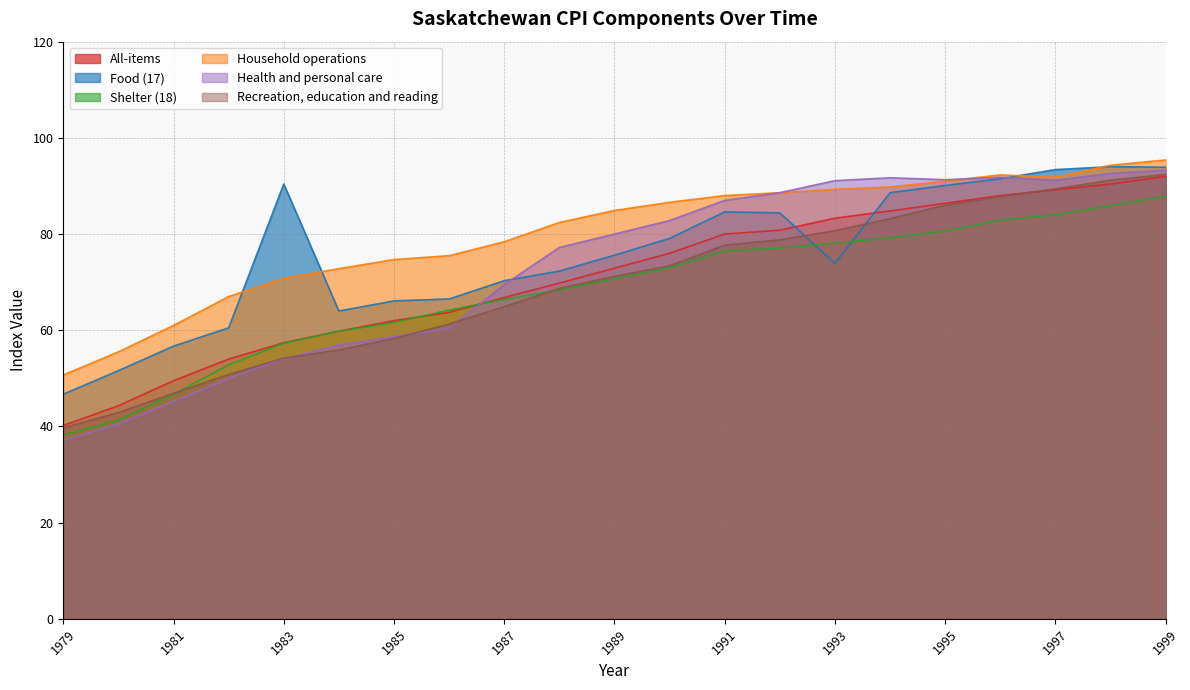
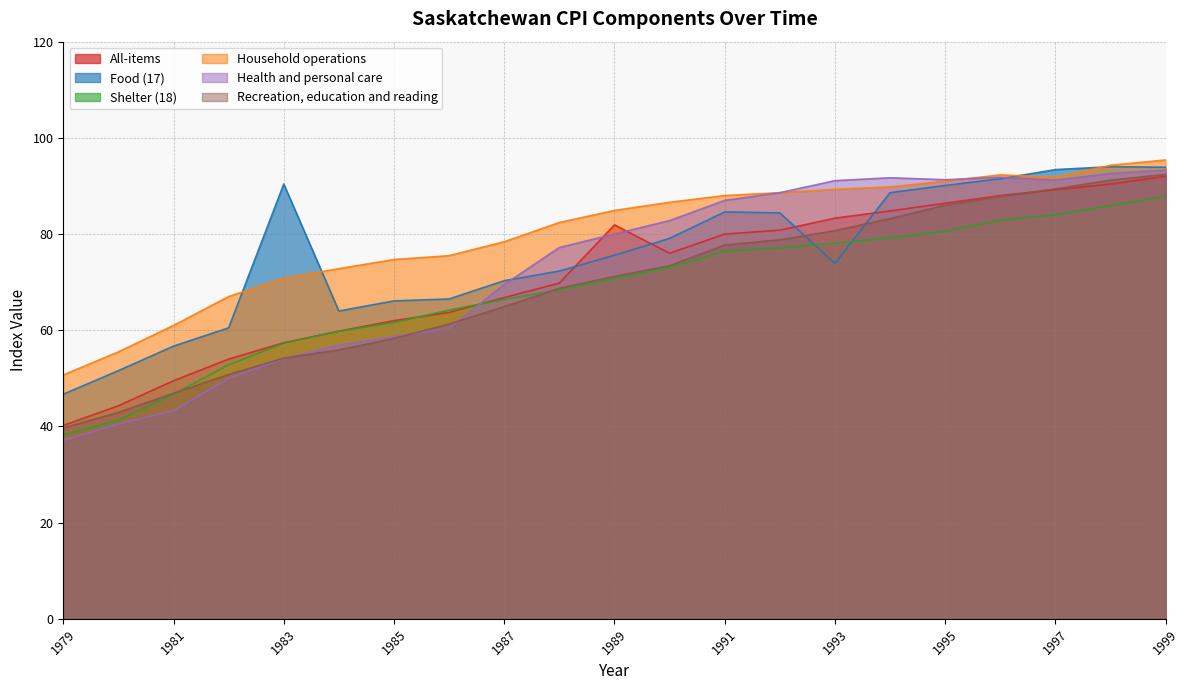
  {
    "All-items": {
      "1981": 50,
-     "1989": 73,
+     "1989": 82,
      "1991": 80,
      "1993": 83
    },
    "Food (17)": {
      "1979": 47,
      "1981": 57,
      "1983": 90,
      "1985": 66,
      "1987": 70,
      "1989": 76,
      "1991": 85,
      "1993": 74,
      "1995": 90,
      "1997": 93,
      "1999": 94
    },
    "Shelter (18)": {
      "1979": 38,
      "1991": 77,
      "1993": 78,
      "1995": 81,
      "1997": 84,
      "1999": 88
    },
    "Household operations": {
      "1979": 51,
      "1981": 61,
      "1983": 71,
      "1985": 75,
      "1987": 78,
      "1989": 85,
      "1991": 88,
      "1993": 89,
      "1997": 92,
      "1999": 95
    },
    "Health and personal care": {
      "1979": 37,
-     "1981": 45,
+     "1981": 43,
      "1987": 70,
      "1989": 80,
      "1991": 87,
      "1993": 91,
      "1997": 91,
      "1999": 93
    },
    "Recreation, education and reading": {
      "1987": 65,
      "1991": 78,
      "1993": 81
    }
  }
